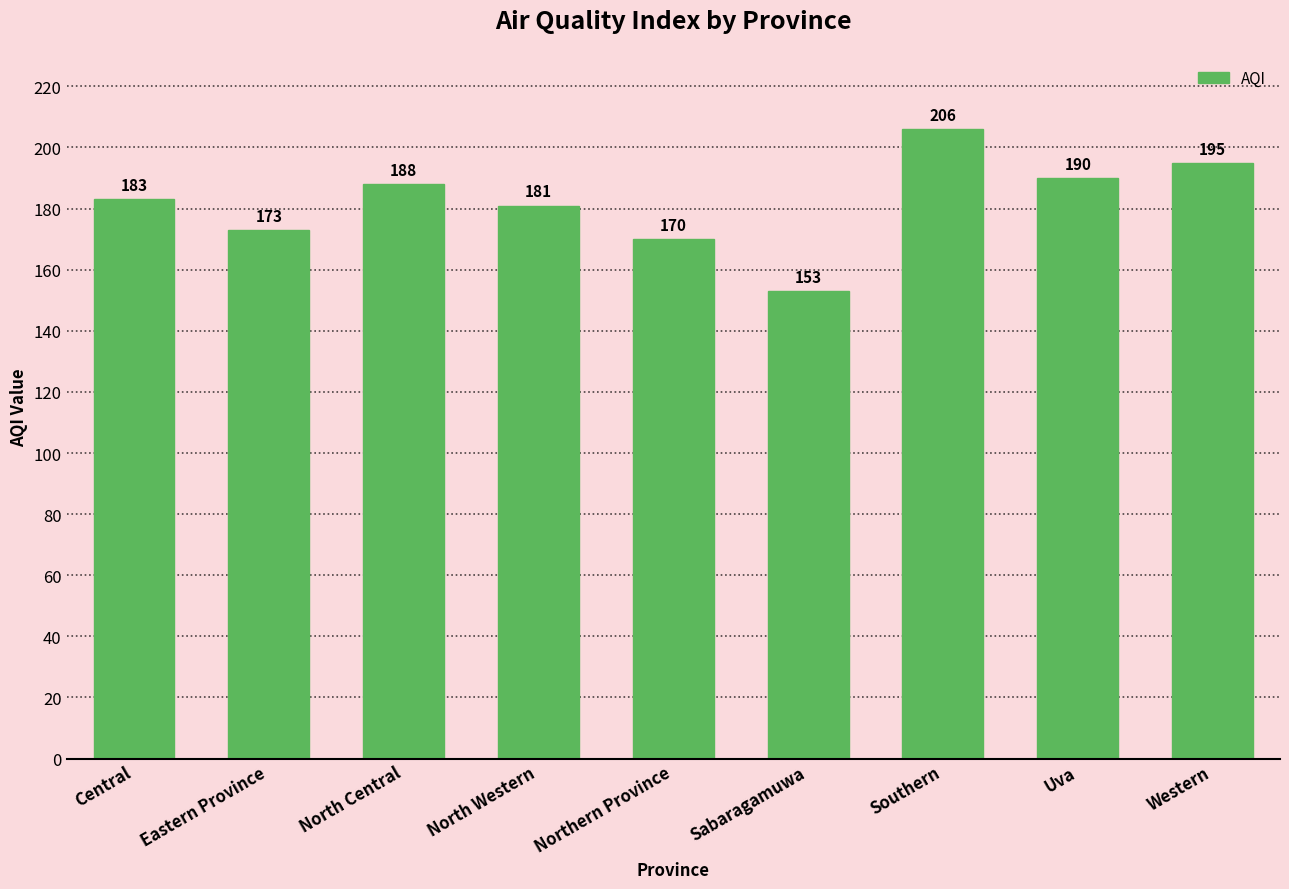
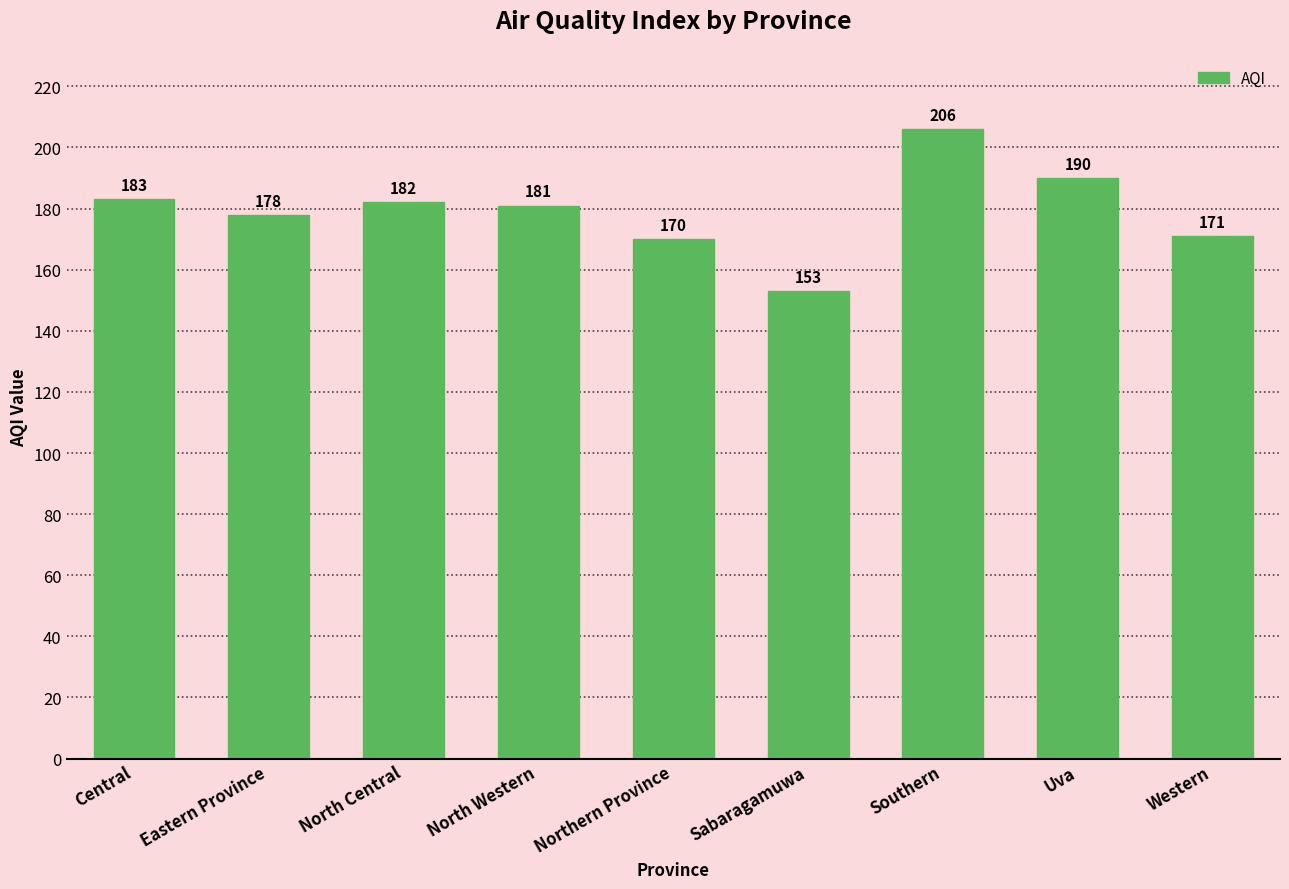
  {
    "Central": 183,
-   "Eastern Province": 173,
-   "North Central": 188,
+   "Eastern Province": 178,
+   "North Central": 182,
    "North Western": 181,
    "Northern Province": 170,
    "Sabaragamuwa": 153,
    "Southern": 206,
    "Uva": 190,
-   "Western": 195
+   "Western": 171
  }
